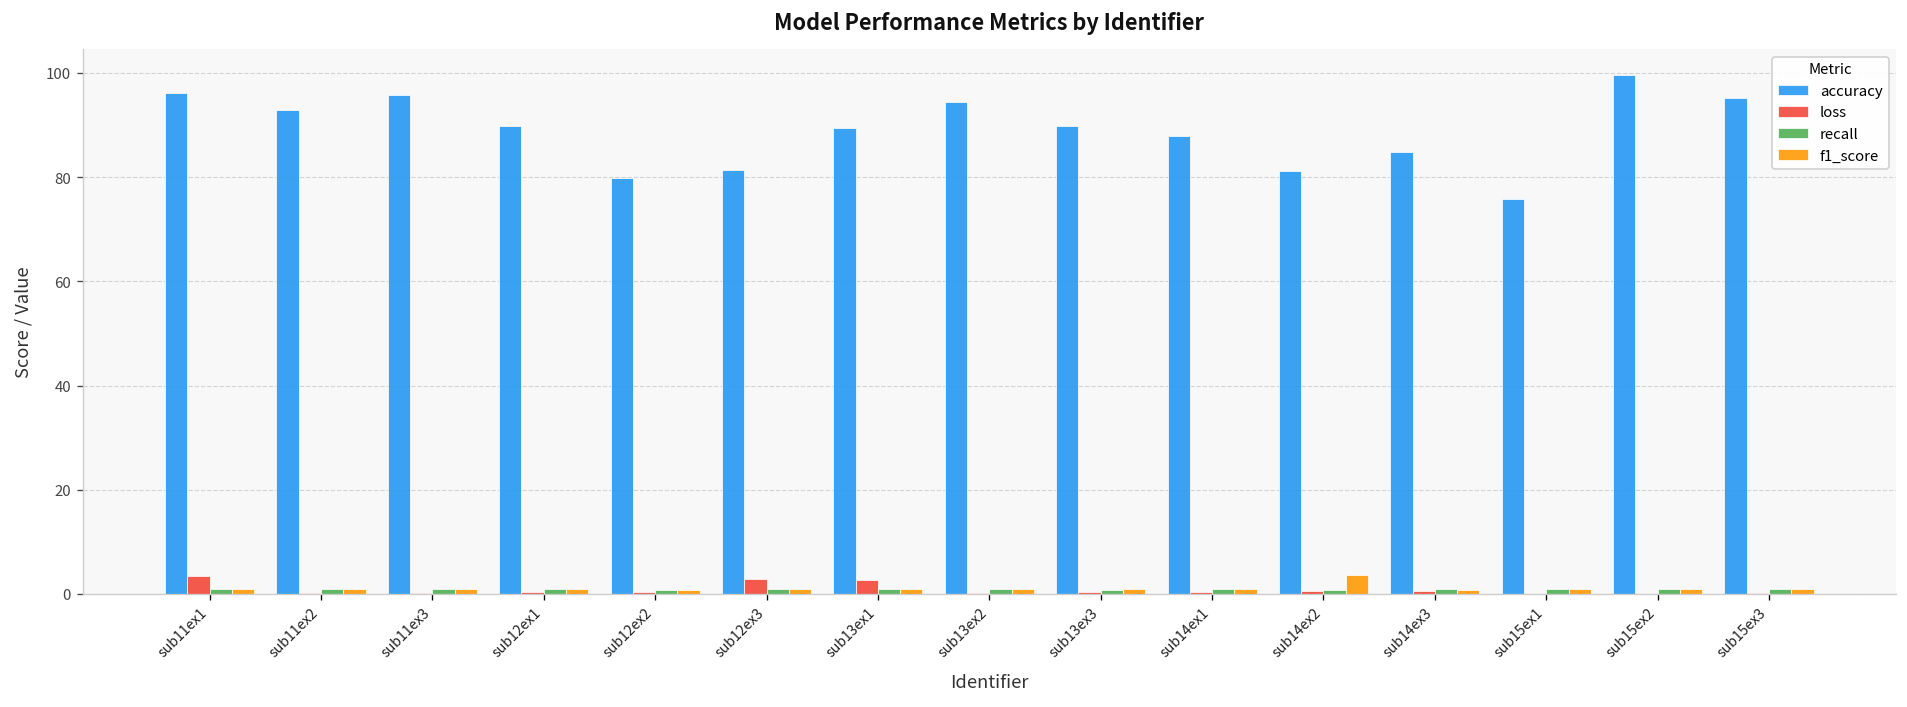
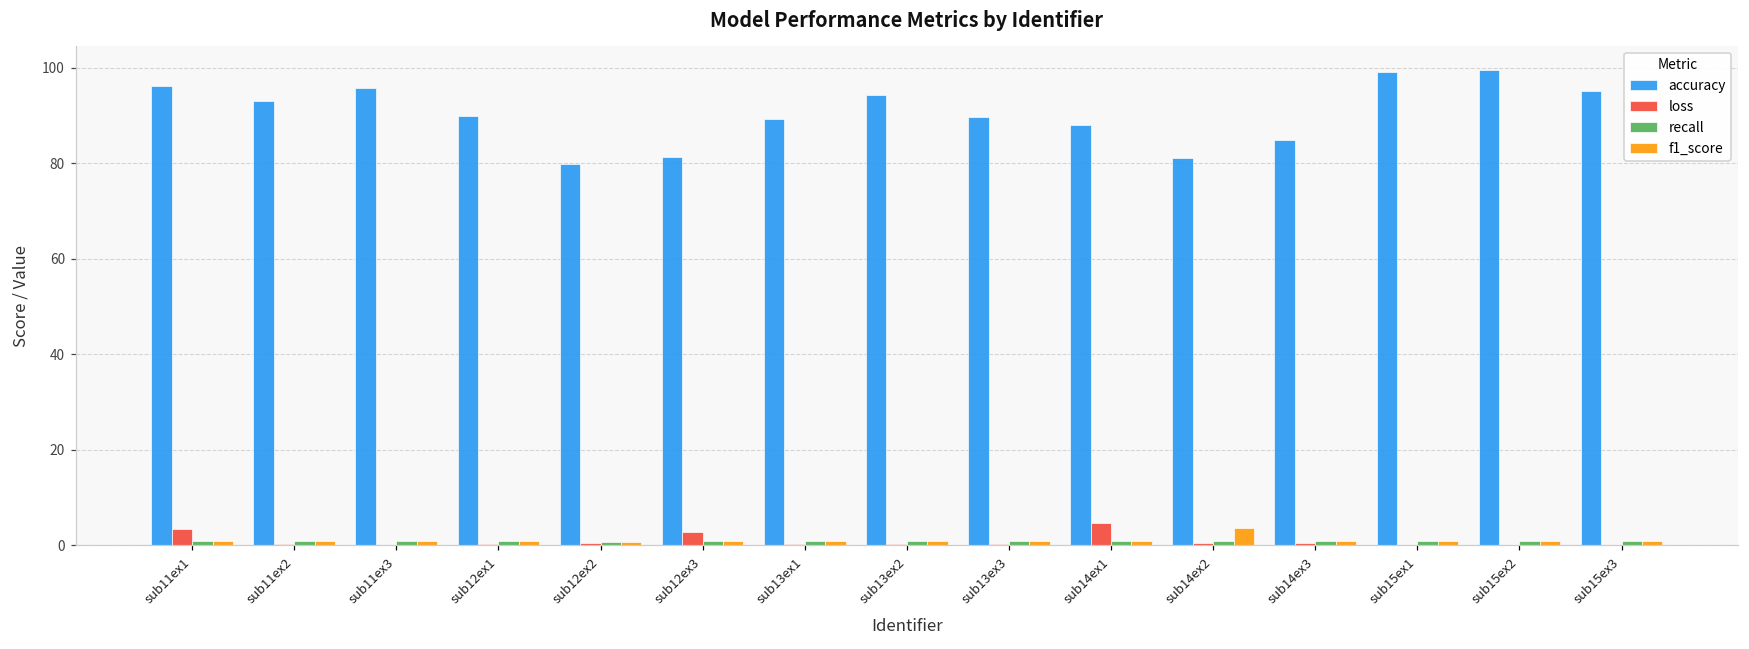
  {
    "accuracy": {
      "sub11ex1": 96,
      "sub11ex2": 93,
      "sub11ex3": 96,
      "sub12ex1": 90,
      "sub12ex2": 80,
      "sub12ex3": 81,
      "sub13ex1": 89,
      "sub13ex2": 94,
      "sub13ex3": 90,
      "sub14ex1": 88,
      "sub14ex2": 81,
      "sub14ex3": 85,
-     "sub15ex1": 76,
+     "sub15ex1": 99,
      "sub15ex2": 100,
      "sub15ex3": 95
    },
    "loss": {
      "sub11ex1": 3,
      "sub12ex3": 3,
-     "sub13ex1": 3,
-     "sub14ex1": 0,
+     "sub13ex1": 0,
+     "sub14ex1": 5,
      "sub14ex2": 1
    },
    "recall": {
      "sub11ex1": 1,
      "sub11ex2": 1,
      "sub11ex3": 1,
      "sub12ex1": 1,
      "sub12ex2": 1,
      "sub12ex3": 1,
      "sub13ex1": 1,
      "sub13ex2": 1,
      "sub13ex3": 1,
      "sub14ex1": 1,
      "sub14ex2": 1,
      "sub14ex3": 1,
      "sub15ex1": 1,
      "sub15ex2": 1,
      "sub15ex3": 1
    },
    "f1_score": {
      "sub11ex1": 1,
      "sub11ex2": 1,
      "sub11ex3": 1,
      "sub12ex1": 1,
      "sub12ex2": 1,
      "sub12ex3": 1,
      "sub13ex1": 1,
      "sub13ex2": 1,
      "sub13ex3": 1,
      "sub14ex1": 1,
      "sub14ex2": 4,
      "sub14ex3": 1,
      "sub15ex1": 1,
      "sub15ex2": 1,
      "sub15ex3": 1
    }
  }
